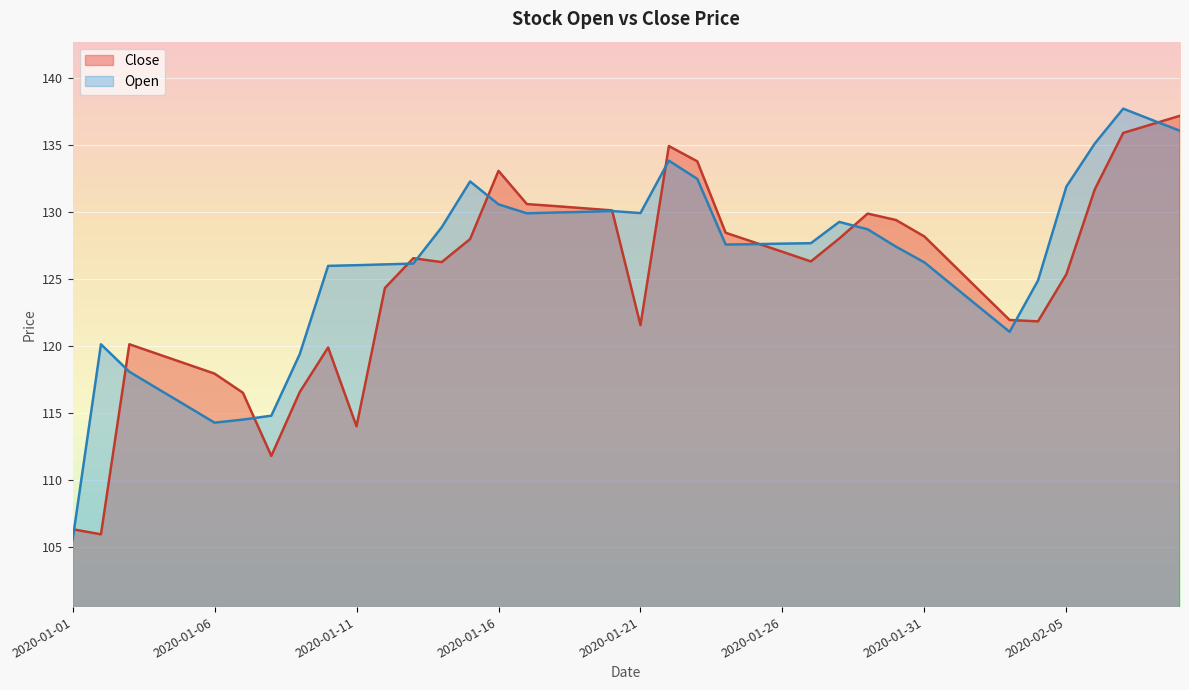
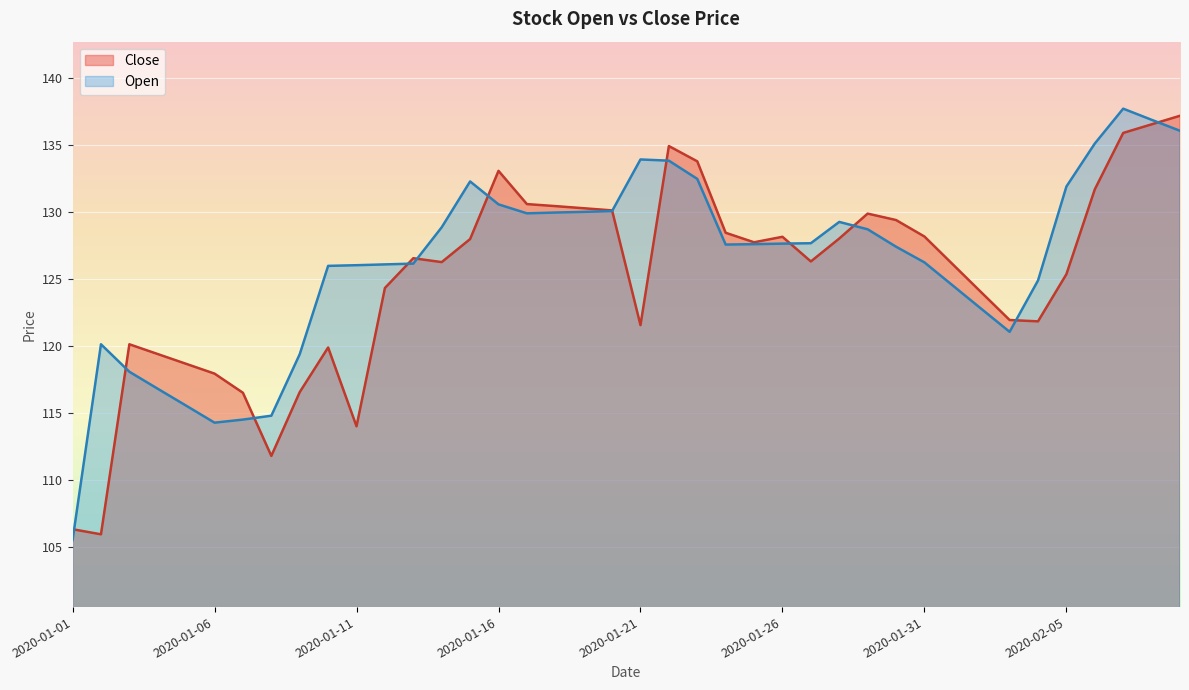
  {
    "Close": {
      "2020-01-01": 106.3,
      "2020-01-06": 117.9,
      "2020-01-11": 114.0,
      "2020-01-16": 133.1,
      "2020-01-21": 121.6,
-     "2020-01-26": 127.0,
+     "2020-01-26": 128.1,
      "2020-01-31": 128.2,
      "2020-02-05": 125.4
    },
    "Open": {
      "2020-01-01": 105.5,
      "2020-01-06": 114.3,
      "2020-01-11": 126.0,
      "2020-01-16": 130.6,
-     "2020-01-21": 129.9,
+     "2020-01-21": 133.9,
      "2020-01-26": 127.6,
      "2020-01-31": 126.2,
      "2020-02-05": 131.9
    }
  }
